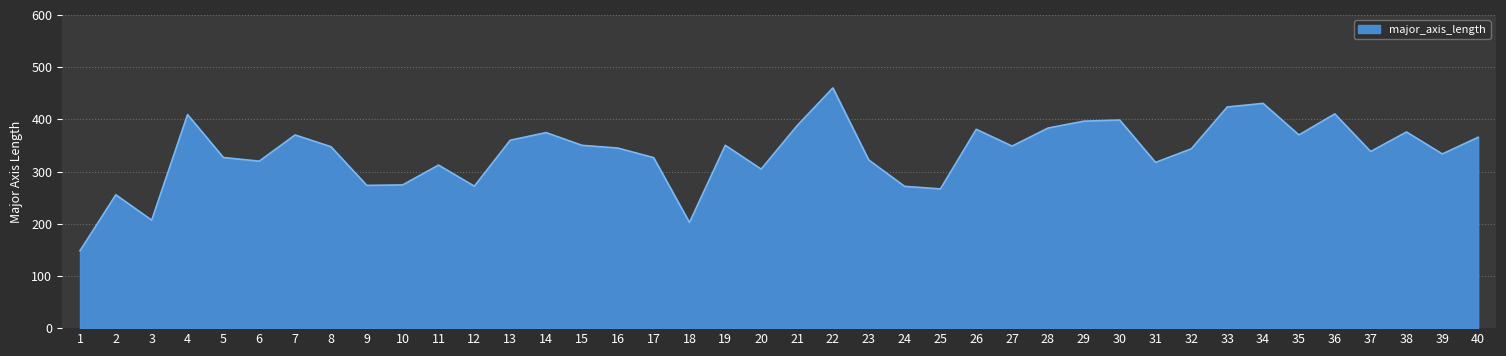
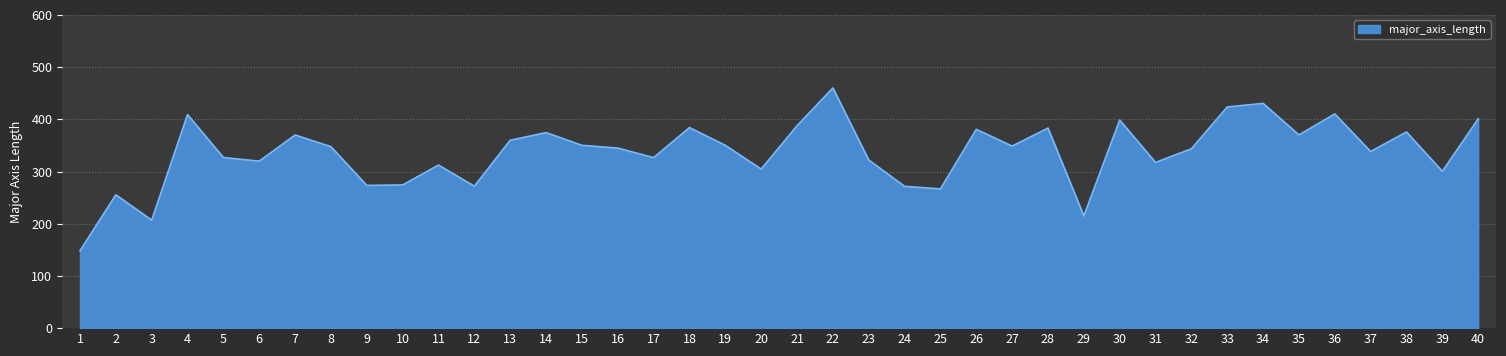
  {
    "1": 150,
    "2": 260,
    "3": 210,
    "4": 410,
    "5": 330,
    "6": 320,
    "7": 370,
    "8": 350,
    "9": 270,
    "10": 270,
    "11": 310,
    "12": 270,
    "13": 360,
    "14": 370,
    "15": 350,
    "16": 340,
    "17": 330,
-   "18": 200,
+   "18": 380,
    "19": 350,
    "20": 300,
    "21": 390,
    "22": 460,
    "23": 320,
    "24": 270,
    "25": 270,
    "26": 380,
    "27": 350,
    "28": 380,
-   "29": 400,
+   "29": 210,
    "30": 400,
    "31": 320,
    "32": 340,
    "33": 420,
    "34": 430,
    "35": 370,
    "36": 410,
    "37": 340,
    "38": 380,
-   "39": 330,
-   "40": 370
+   "39": 300,
+   "40": 400
  }
